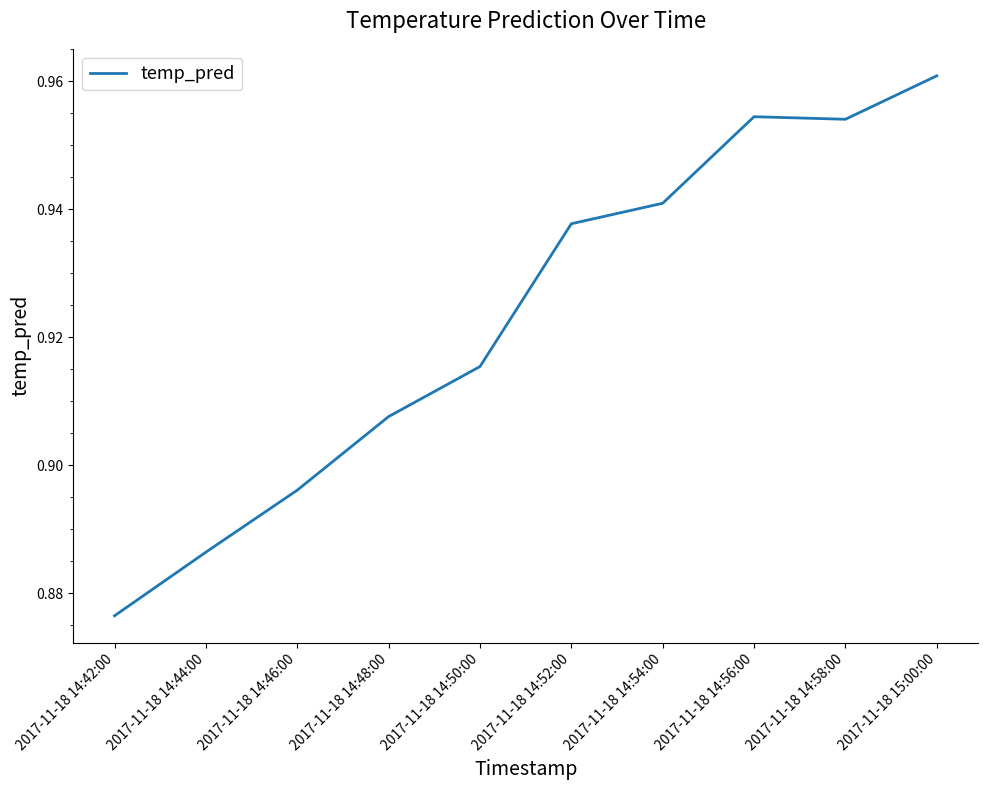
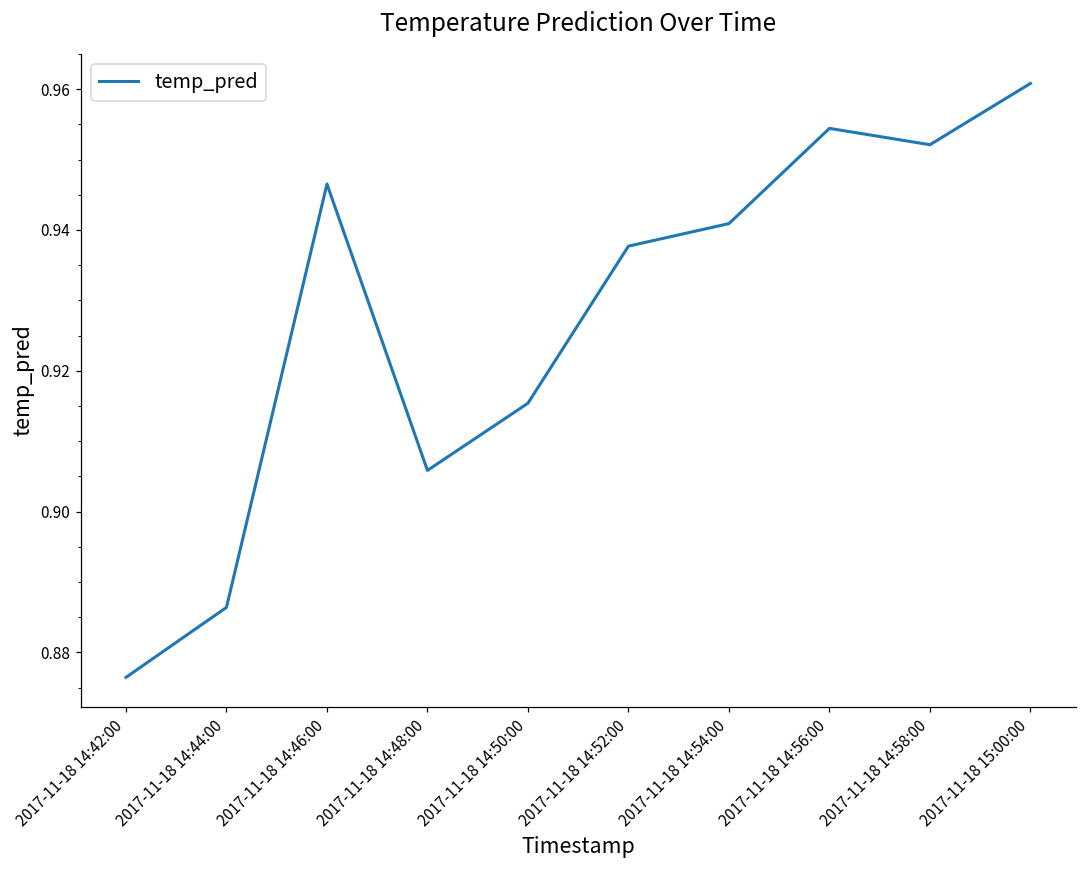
  {
    "2017-11-18 14:42:00": 0.876,
    "2017-11-18 14:44:00": 0.886,
-   "2017-11-18 14:46:00": 0.896,
-   "2017-11-18 14:48:00": 0.908,
+   "2017-11-18 14:46:00": 0.947,
+   "2017-11-18 14:48:00": 0.906,
    "2017-11-18 14:50:00": 0.915,
    "2017-11-18 14:52:00": 0.938,
    "2017-11-18 14:54:00": 0.941,
    "2017-11-18 14:56:00": 0.954,
-   "2017-11-18 14:58:00": 0.954,
+   "2017-11-18 14:58:00": 0.952,
    "2017-11-18 15:00:00": 0.961
  }
